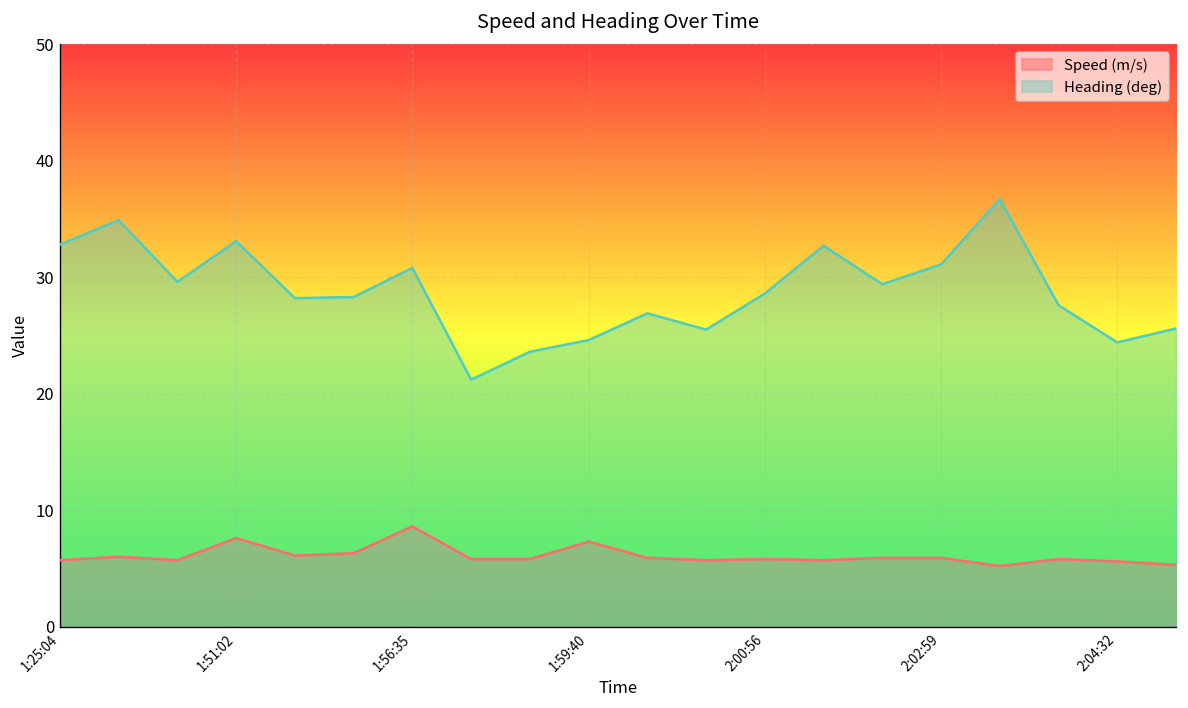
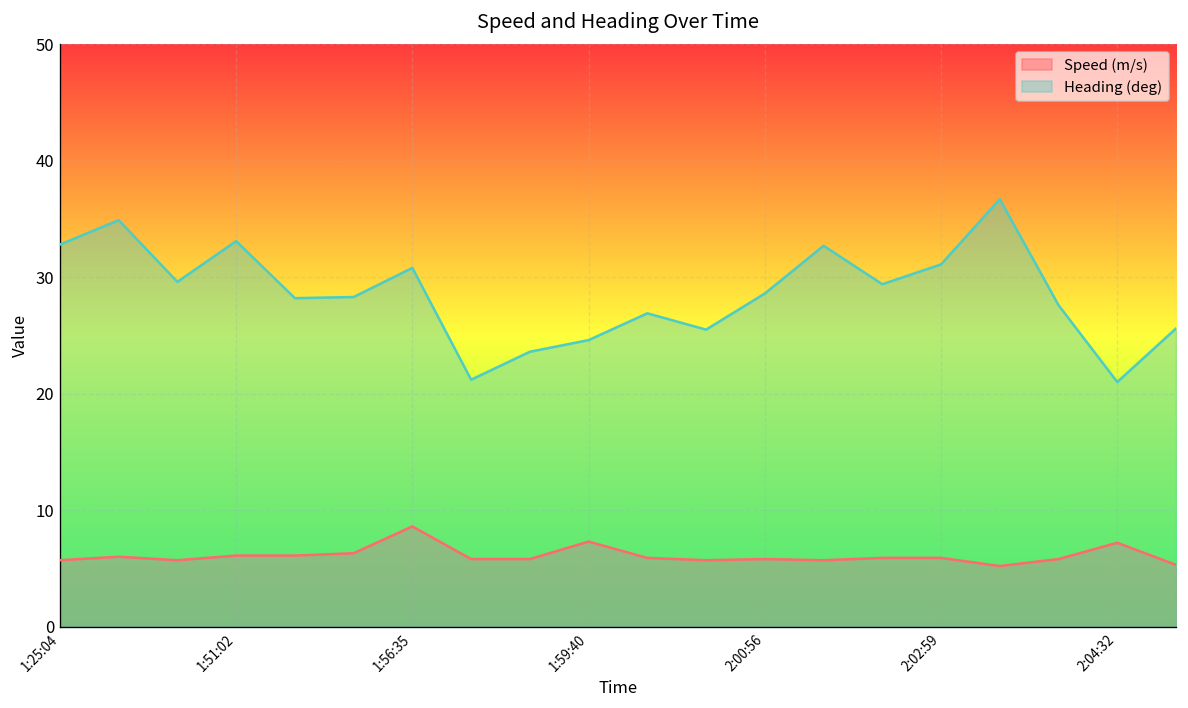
  {
    "Speed (m/s)": {
      "1:25:04": 6,
-     "1:51:02": 8,
+     "1:51:02": 6,
      "1:56:35": 9,
      "1:59:40": 7,
      "2:00:56": 6,
      "2:02:59": 6,
-     "2:04:32": 6
+     "2:04:32": 7
    },
    "Heading (deg)": {
      "1:25:04": 33,
      "1:51:02": 33,
      "1:56:35": 31,
      "1:59:40": 25,
      "2:00:56": 29,
      "2:02:59": 31,
-     "2:04:32": 24
+     "2:04:32": 21
    }
  }
